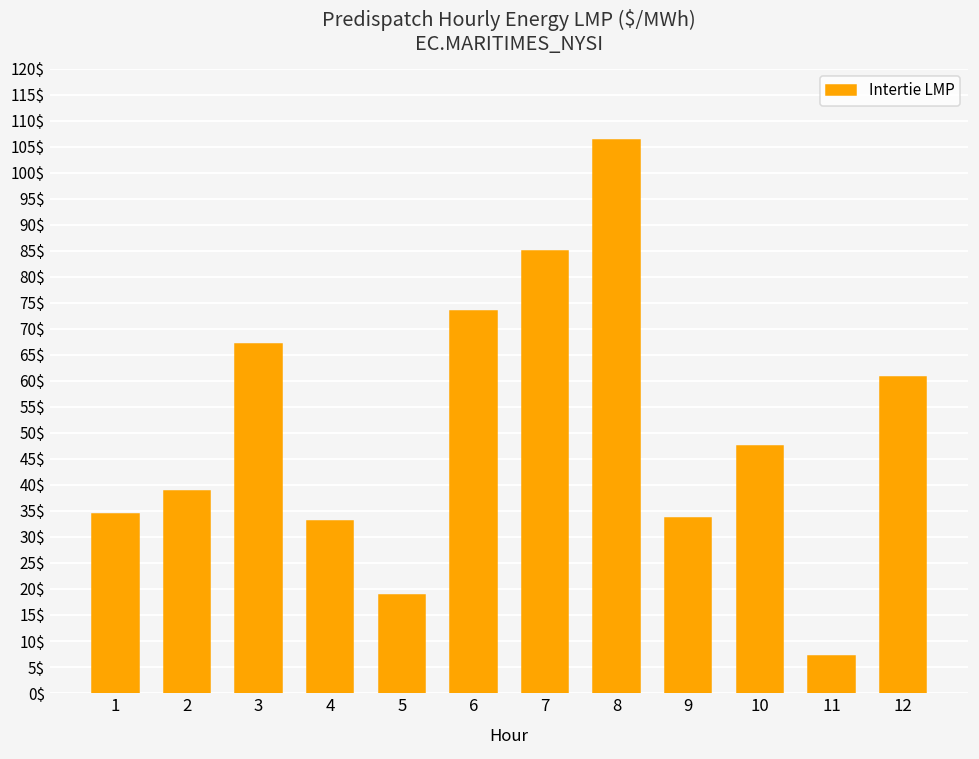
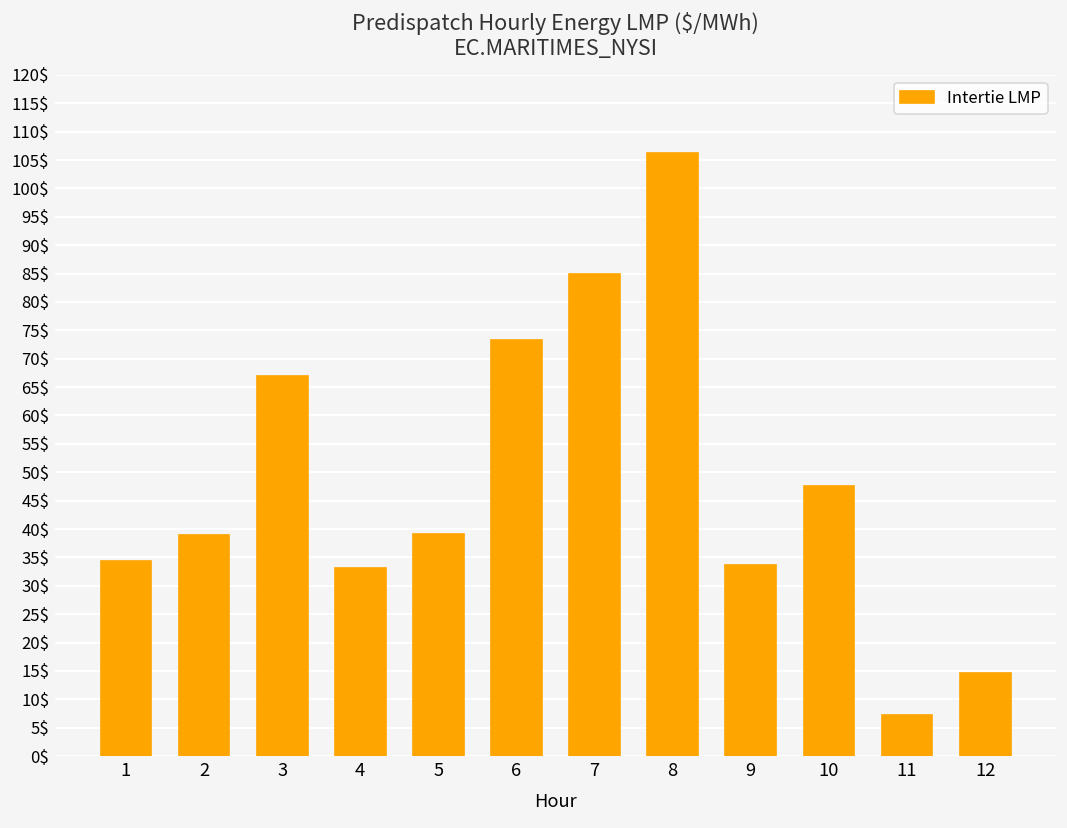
  {
    "1": "34$",
    "2": "39$",
    "3": "67$",
    "4": "33$",
-   "5": "19$",
+   "5": "39$",
    "6": "73$",
    "7": "85$",
    "8": "106$",
    "9": "34$",
    "10": "48$",
    "11": "7$",
-   "12": "61$"
+   "12": "15$"
  }
